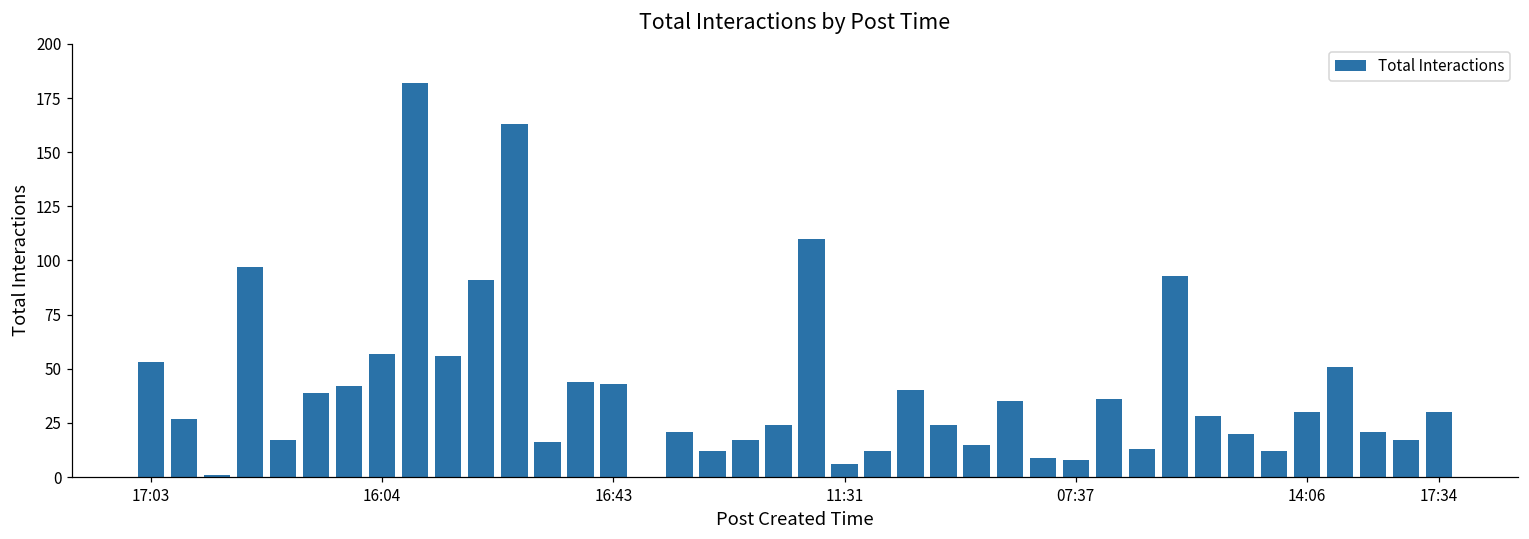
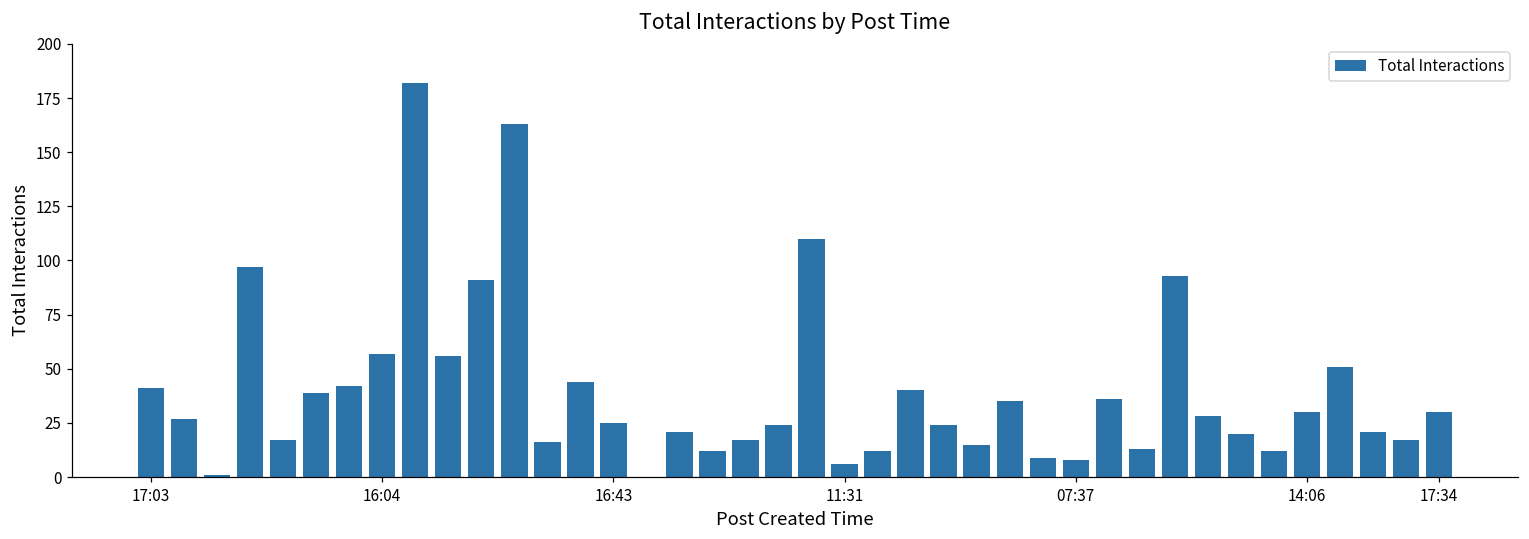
  {
-   "17:03": 53,
+   "17:03": 41,
    "16:04": 57,
-   "16:43": 43,
+   "16:43": 25,
    "11:31": 6,
    "07:37": 8,
    "14:06": 30,
    "17:34": 30
  }
